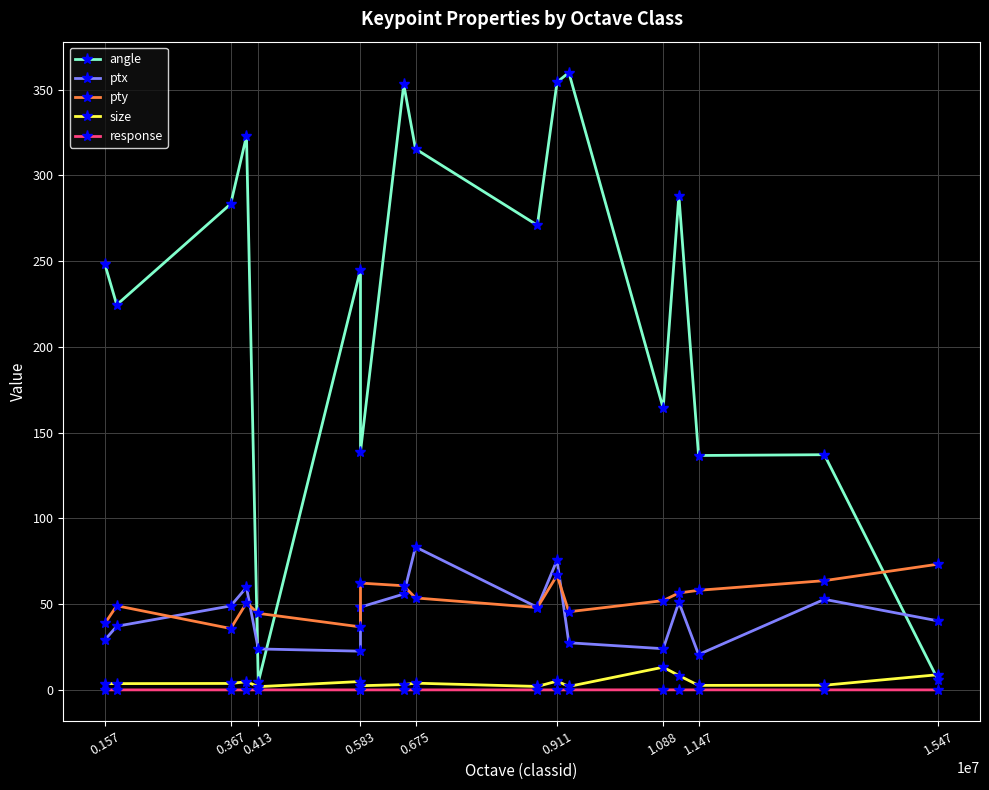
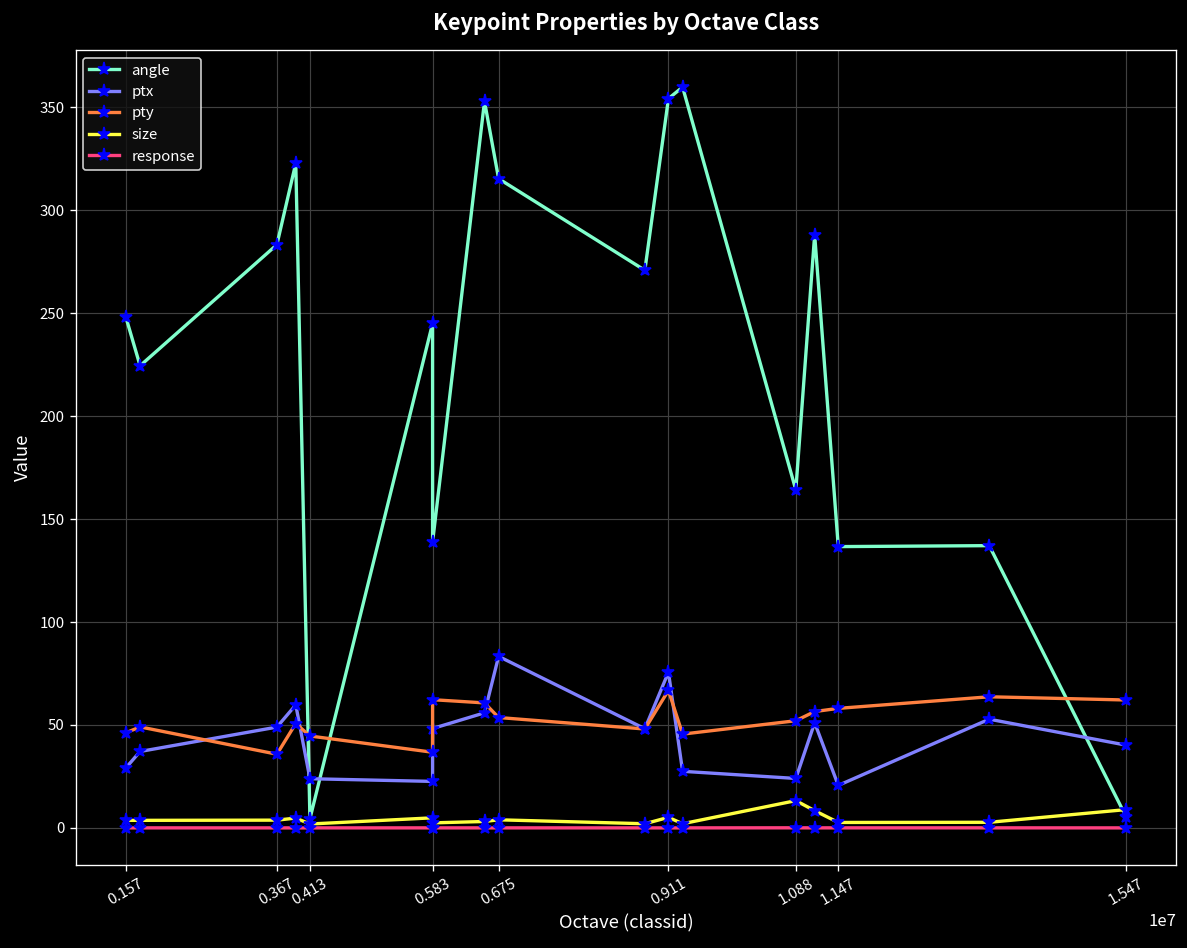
  {
    "angle": {
      "0.157": 248,
      "0.367": 283,
      "0.413": 4,
      "0.583": 139,
      "0.675": 315,
      "0.911": 354,
      "1.088": 164,
      "1.147": 137,
      "1.547": 6
    },
    "ptx": {
      "0.157": 29,
      "0.367": 49,
      "0.413": 24,
      "0.583": 48,
      "0.675": 83,
      "0.911": 76,
      "1.088": 24,
      "1.147": 21,
      "1.547": 40
    },
    "pty": {
-     "0.157": 39,
+     "0.157": 46,
      "0.367": 36,
      "0.413": 45,
      "0.583": 62,
      "0.675": 54,
      "0.911": 67,
      "1.088": 52,
      "1.147": 58,
-     "1.547": 73
+     "1.547": 62
    },
    "size": {
      "0.157": 4,
      "0.367": 4,
      "0.413": 2,
      "0.583": 2,
      "0.675": 4,
      "0.911": 5,
      "1.088": 13,
      "1.147": 3,
      "1.547": 9
    },
    "response": {
      "0.157": 0,
      "0.367": 0,
      "0.413": 0,
      "0.583": 0,
      "0.675": 0,
      "0.911": 0,
      "1.088": 0,
      "1.147": 0,
      "1.547": 0
    }
  }
